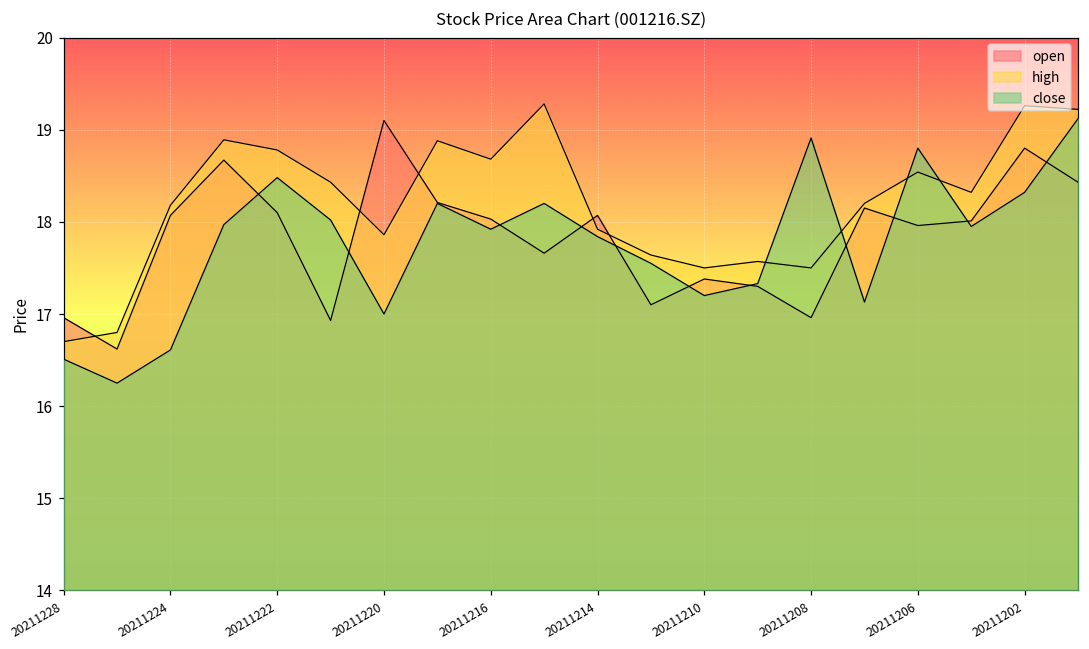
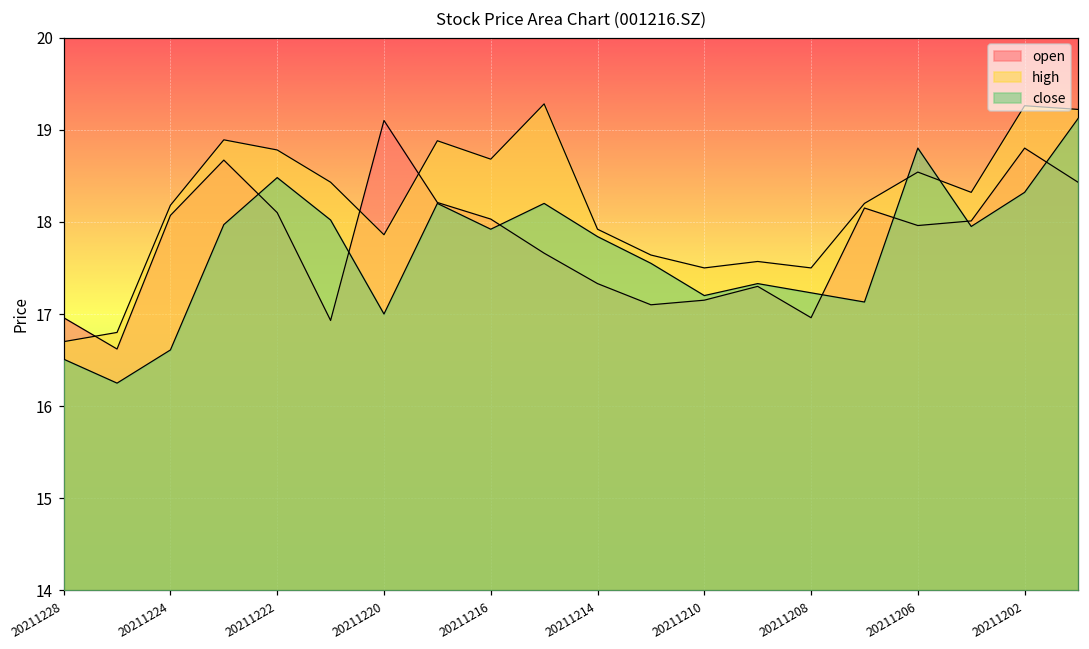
  {
    "open": {
      "20211228": 17.0,
      "20211224": 18.1,
      "20211222": 18.1,
      "20211220": 19.1,
      "20211216": 18.0,
-     "20211214": 18.1,
-     "20211210": 17.4,
+     "20211214": 17.3,
+     "20211210": 17.2,
      "20211208": 17.0,
      "20211206": 18.0,
      "20211202": 18.8
    },
    "high": {
      "20211228": 16.7,
      "20211224": 18.2,
      "20211222": 18.8,
      "20211220": 17.9,
      "20211216": 18.7,
      "20211214": 17.9,
      "20211210": 17.5,
      "20211208": 17.5,
      "20211206": 18.5
    },
    "close": {
      "20211228": 16.5,
      "20211224": 16.6,
      "20211222": 18.5,
      "20211220": 17.0,
      "20211216": 17.9,
      "20211214": 17.8,
      "20211210": 17.2,
-     "20211208": 18.9,
+     "20211208": 17.2,
      "20211206": 18.8,
      "20211202": 18.3
    }
  }
